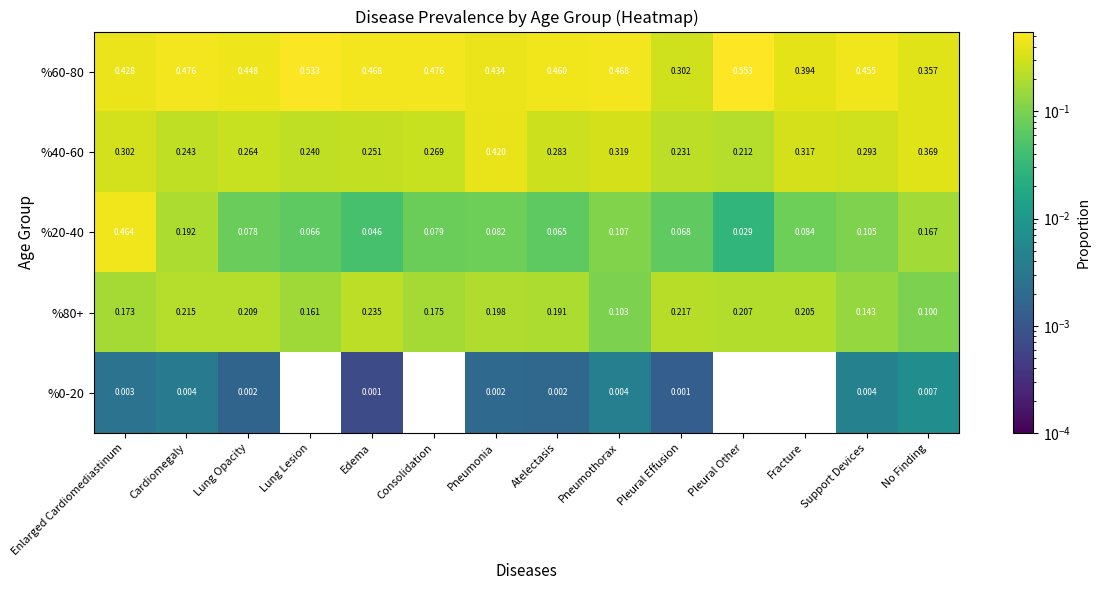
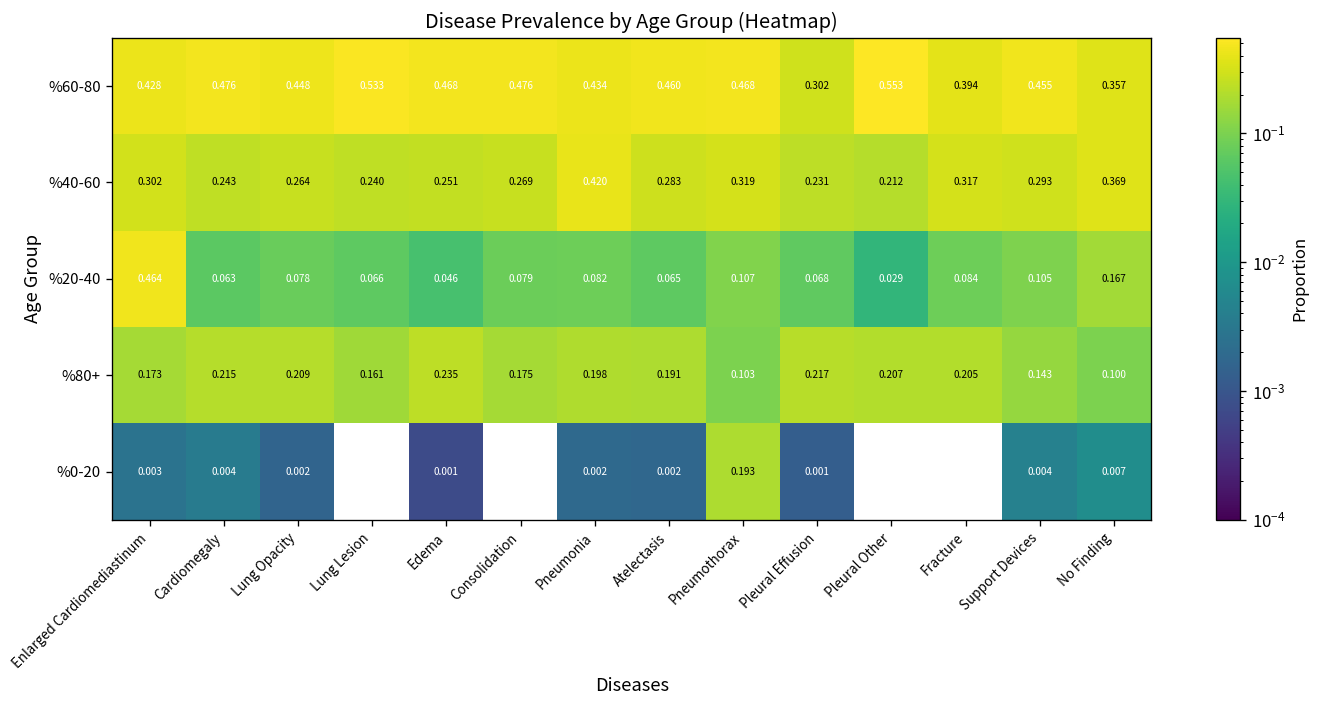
  {
    "%60-80": {
      "Enlarged Cardiomediastinum": 0.428,
      "Cardiomegaly": 0.476,
      "Lung Opacity": 0.448,
      "Lung Lesion": 0.533,
      "Edema": 0.468,
      "Consolidation": 0.476,
      "Pneumonia": 0.434,
      "Atelectasis": 0.460,
      "Pneumothorax": 0.468,
      "Pleural Effusion": 0.302,
      "Pleural Other": 0.553,
      "Fracture": 0.394,
      "Support Devices": 0.455,
      "No Finding": 0.357
    },
    "%40-60": {
      "Enlarged Cardiomediastinum": 0.302,
      "Cardiomegaly": 0.243,
      "Lung Opacity": 0.264,
      "Lung Lesion": 0.240,
      "Edema": 0.251,
      "Consolidation": 0.269,
      "Pneumonia": 0.420,
      "Atelectasis": 0.283,
      "Pneumothorax": 0.319,
      "Pleural Effusion": 0.231,
      "Pleural Other": 0.212,
      "Fracture": 0.317,
      "Support Devices": 0.293,
      "No Finding": 0.369
    },
    "%20-40": {
      "Enlarged Cardiomediastinum": 0.464,
-     "Cardiomegaly": 0.192,
+     "Cardiomegaly": 0.063,
      "Lung Opacity": 0.078,
      "Lung Lesion": 0.066,
      "Edema": 0.046,
      "Consolidation": 0.079,
      "Pneumonia": 0.082,
      "Atelectasis": 0.065,
      "Pneumothorax": 0.107,
      "Pleural Effusion": 0.068,
      "Pleural Other": 0.029,
      "Fracture": 0.084,
      "Support Devices": 0.105,
      "No Finding": 0.167
    },
    "%80+": {
      "Enlarged Cardiomediastinum": 0.173,
      "Cardiomegaly": 0.215,
      "Lung Opacity": 0.209,
      "Lung Lesion": 0.161,
      "Edema": 0.235,
      "Consolidation": 0.175,
      "Pneumonia": 0.198,
      "Atelectasis": 0.191,
      "Pneumothorax": 0.103,
      "Pleural Effusion": 0.217,
      "Pleural Other": 0.207,
      "Fracture": 0.205,
      "Support Devices": 0.143,
      "No Finding": 0.100
    },
    "%0-20": {
      "Enlarged Cardiomediastinum": 0.003,
      "Cardiomegaly": 0.004,
      "Lung Opacity": 0.002,
      "Edema": 0.001,
      "Pneumonia": 0.002,
      "Atelectasis": 0.002,
-     "Pneumothorax": 0.004,
+     "Pneumothorax": 0.193,
      "Pleural Effusion": 0.001,
      "Support Devices": 0.004,
      "No Finding": 0.007
    }
  }
